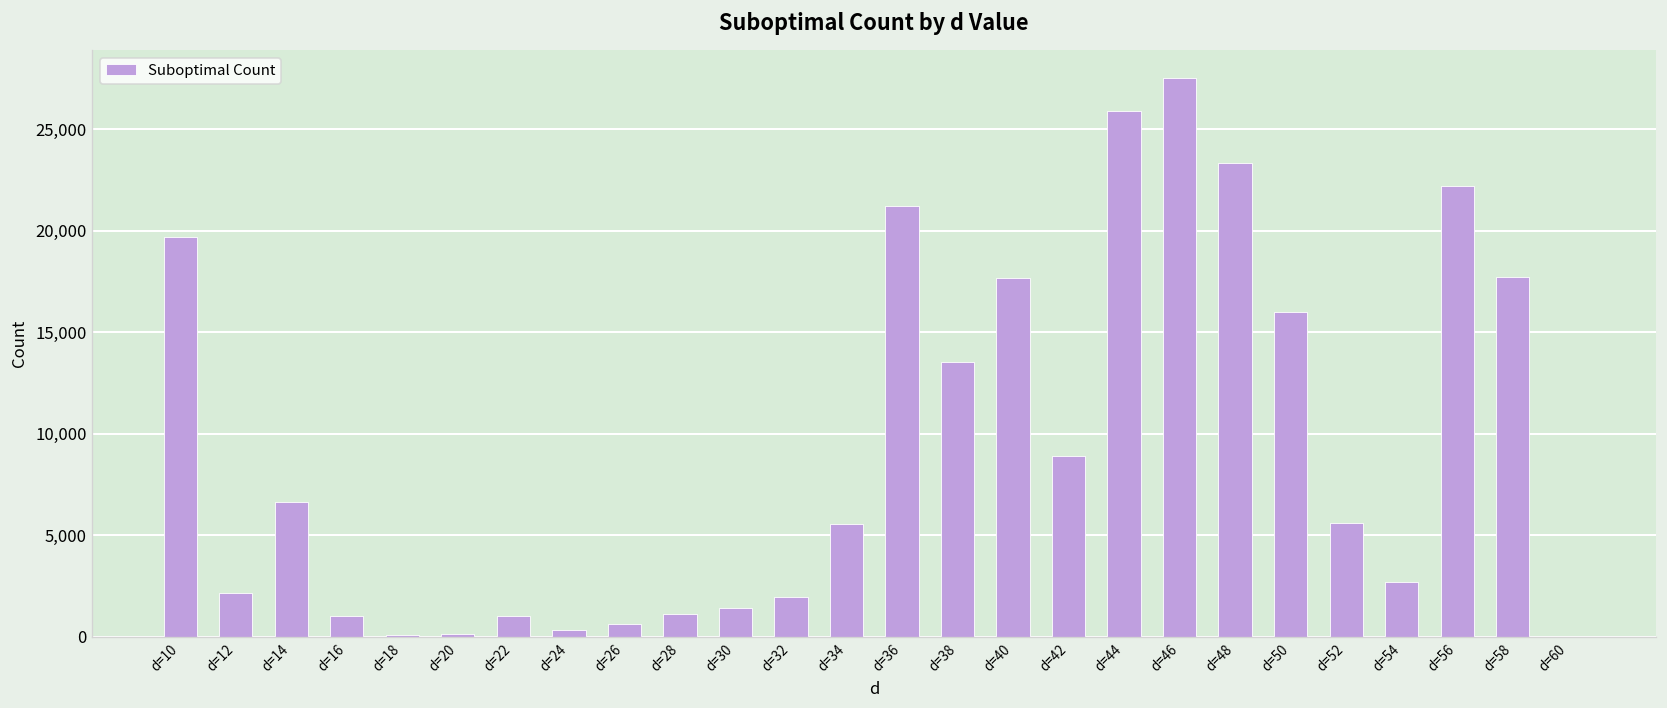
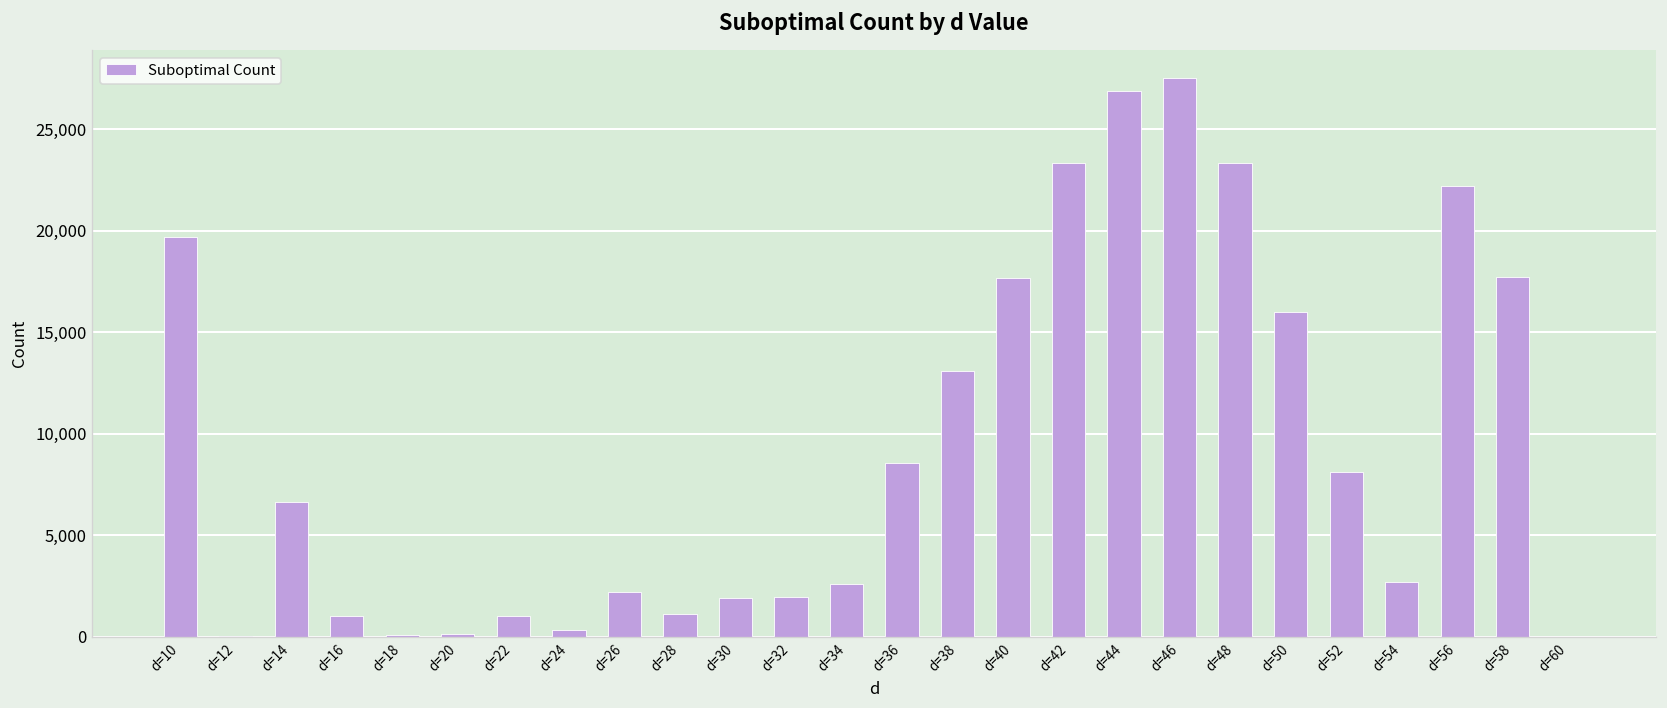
  {
    "d=10": "19,700",
-   "d=12": "2,200",
+   "d=12": "0",
    "d=14": "6,600",
    "d=16": "1,000",
    "d=22": "1,000",
    "d=24": "300",
-   "d=26": "600",
+   "d=26": "2,200",
    "d=28": "1,100",
-   "d=30": "1,400",
+   "d=30": "1,900",
    "d=32": "2,000",
-   "d=34": "5,500",
-   "d=36": "21,200",
-   "d=38": "13,500",
+   "d=34": "2,600",
+   "d=36": "8,600",
+   "d=38": "13,100",
    "d=40": "17,600",
-   "d=42": "8,900",
-   "d=44": "25,900",
+   "d=42": "23,300",
+   "d=44": "26,900",
    "d=46": "27,500",
    "d=48": "23,300",
    "d=50": "16,000",
-   "d=52": "5,600",
+   "d=52": "8,100",
    "d=54": "2,700",
    "d=56": "22,200",
    "d=58": "17,700"
  }
